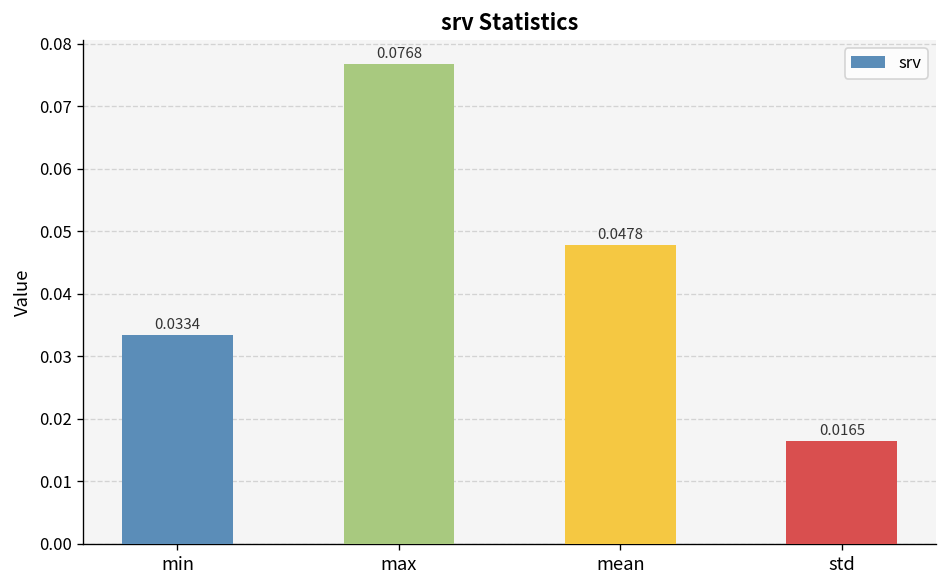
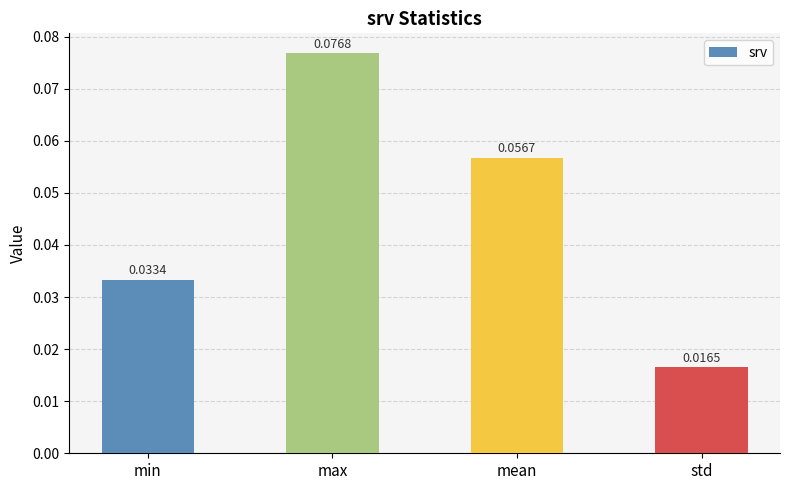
  {
    "min": 0.0334,
    "max": 0.0768,
-   "mean": 0.0478,
+   "mean": 0.0567,
    "std": 0.0165
  }
